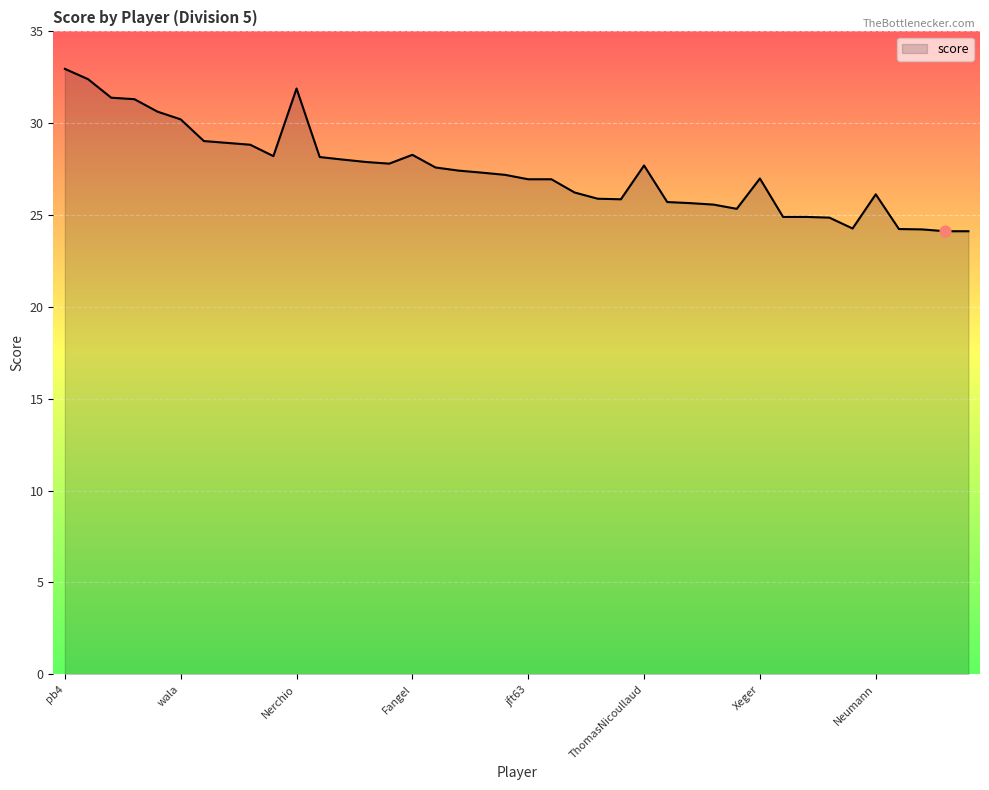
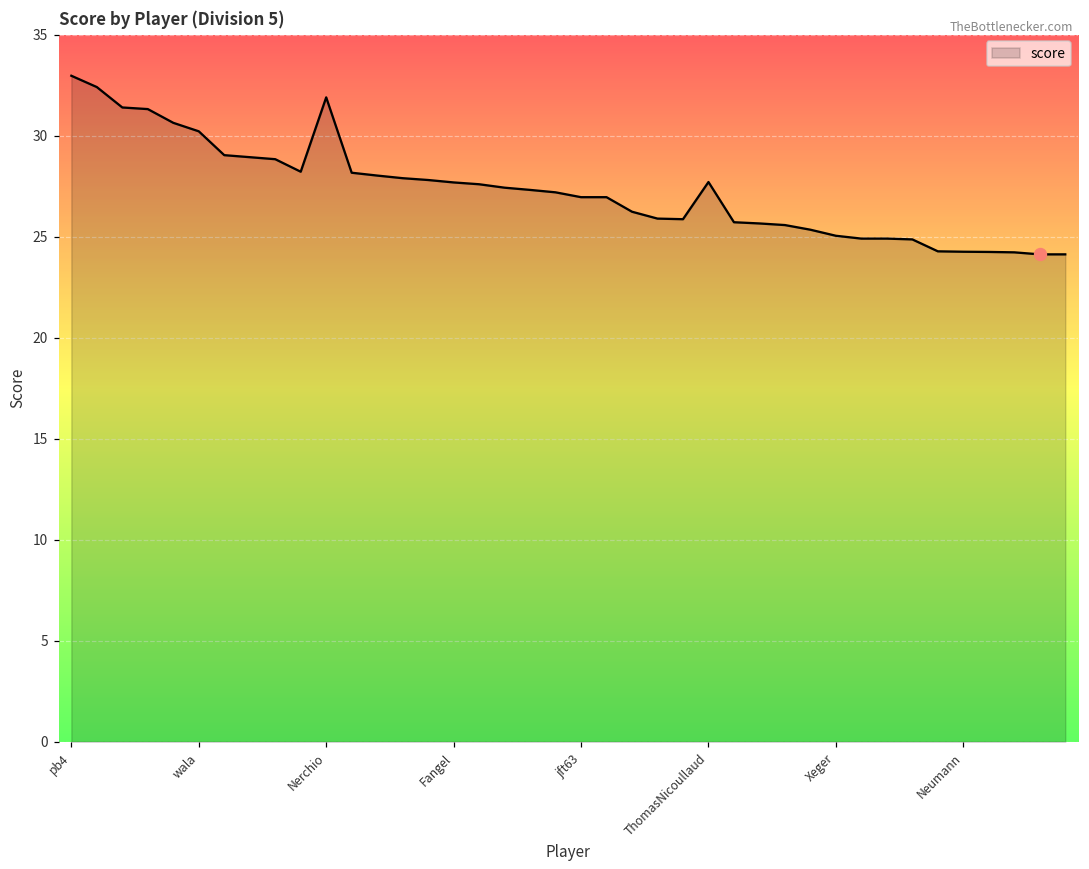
  {
    "score": {
      "pb4": 33.0,
      "wala": 30.2,
      "Nerchio": 31.9,
-     "Fangel": 28.3,
+     "Fangel": 27.7,
      "jft63": 27.0,
      "ThomasNicoullaud": 27.7,
-     "Xeger": 27.0,
-     "Neumann": 26.1
+     "Xeger": 25.0,
+     "Neumann": 24.3
    }
  }
